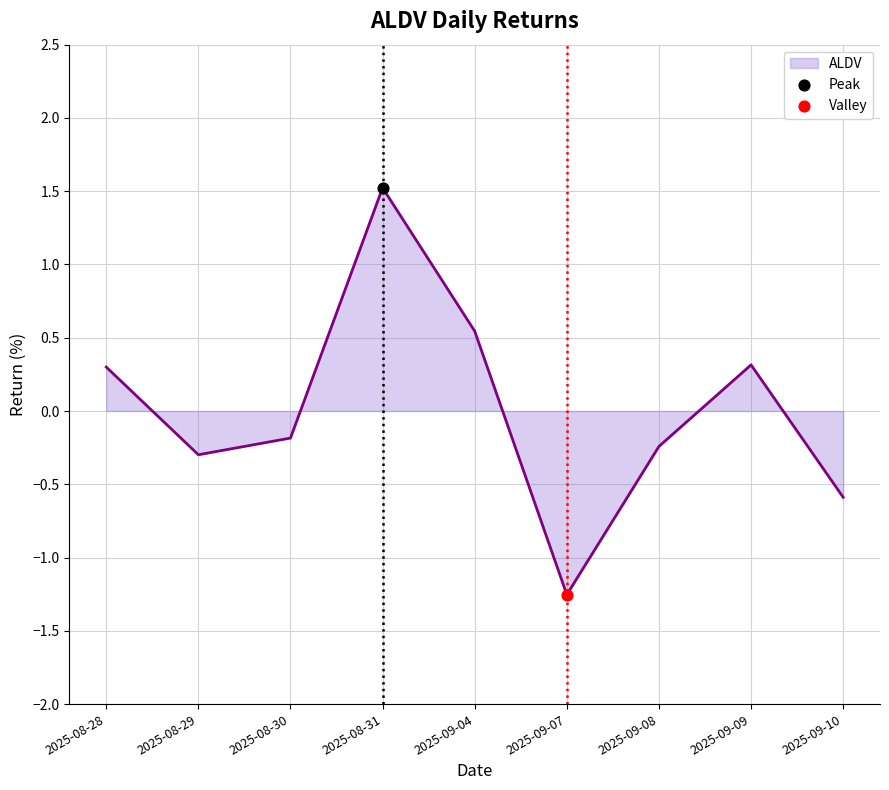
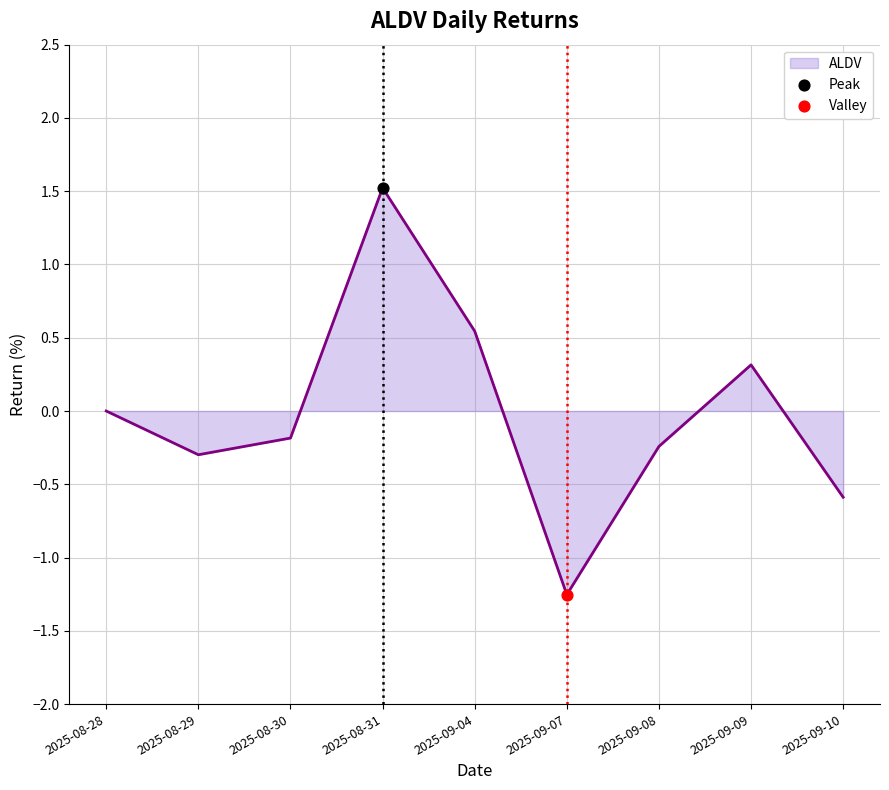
  {
    "ALDV": {
-     "2025-08-28": 0.3
+     "2025-08-28": 0.0
    }
  }
